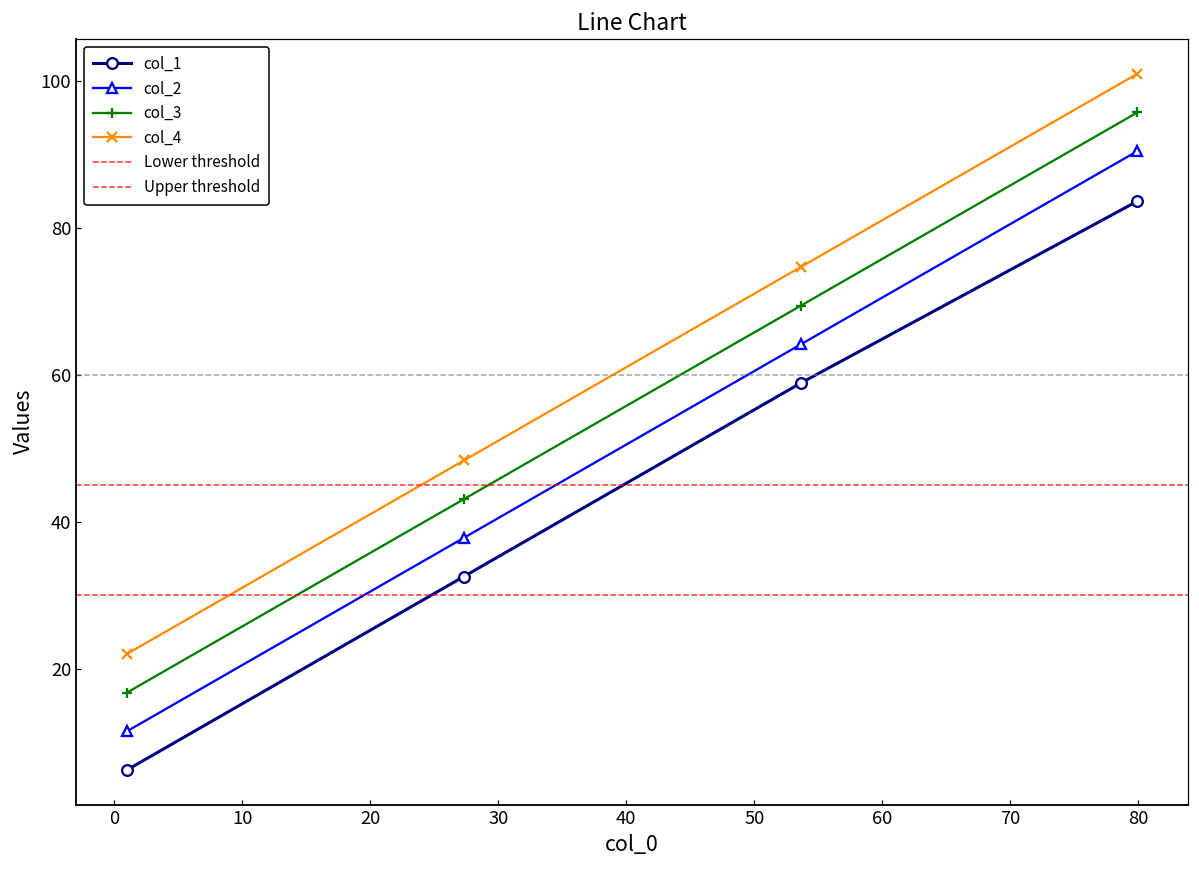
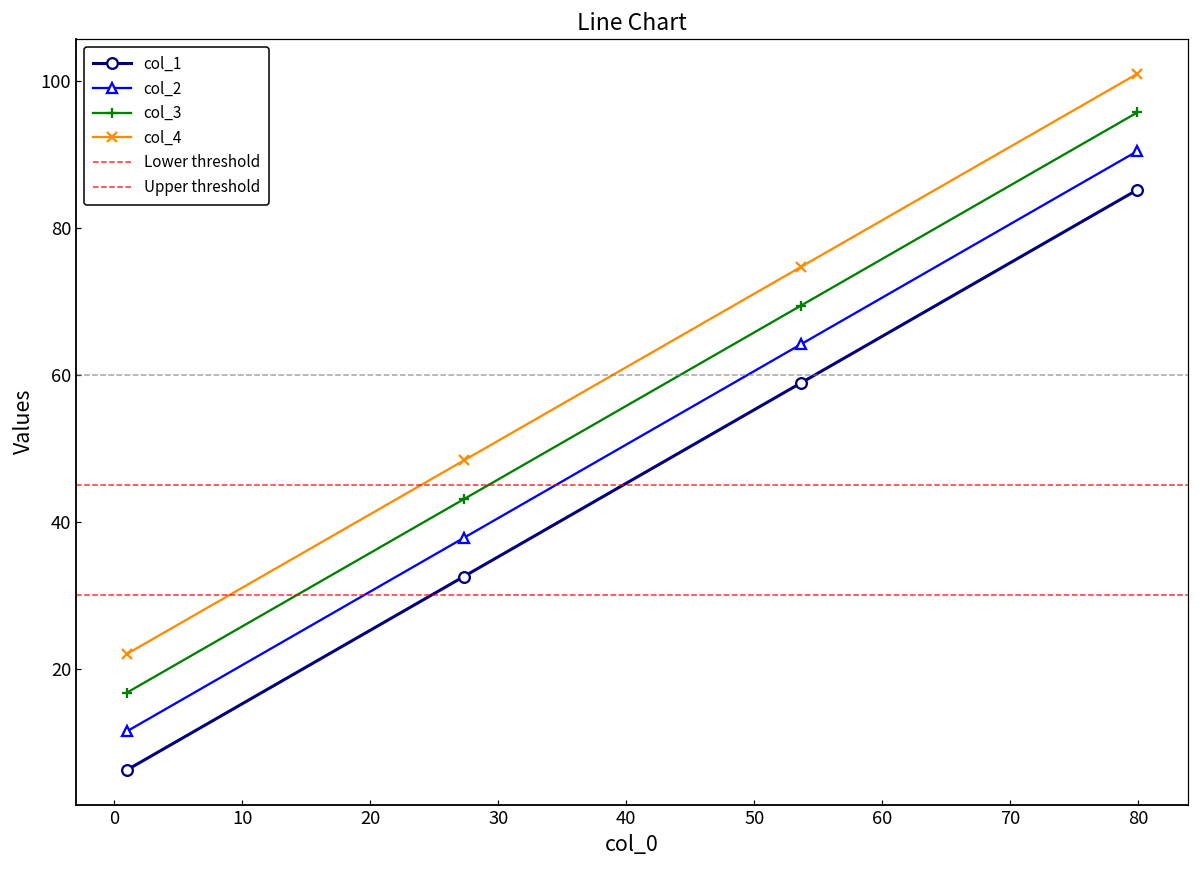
  {
    "col_1": {
-     "80": 84
+     "80": 85
    },
    "col_2": {
      "80": 90
    },
    "col_3": {
      "80": 96
    },
    "col_4": {
      "80": 101
    }
  }
